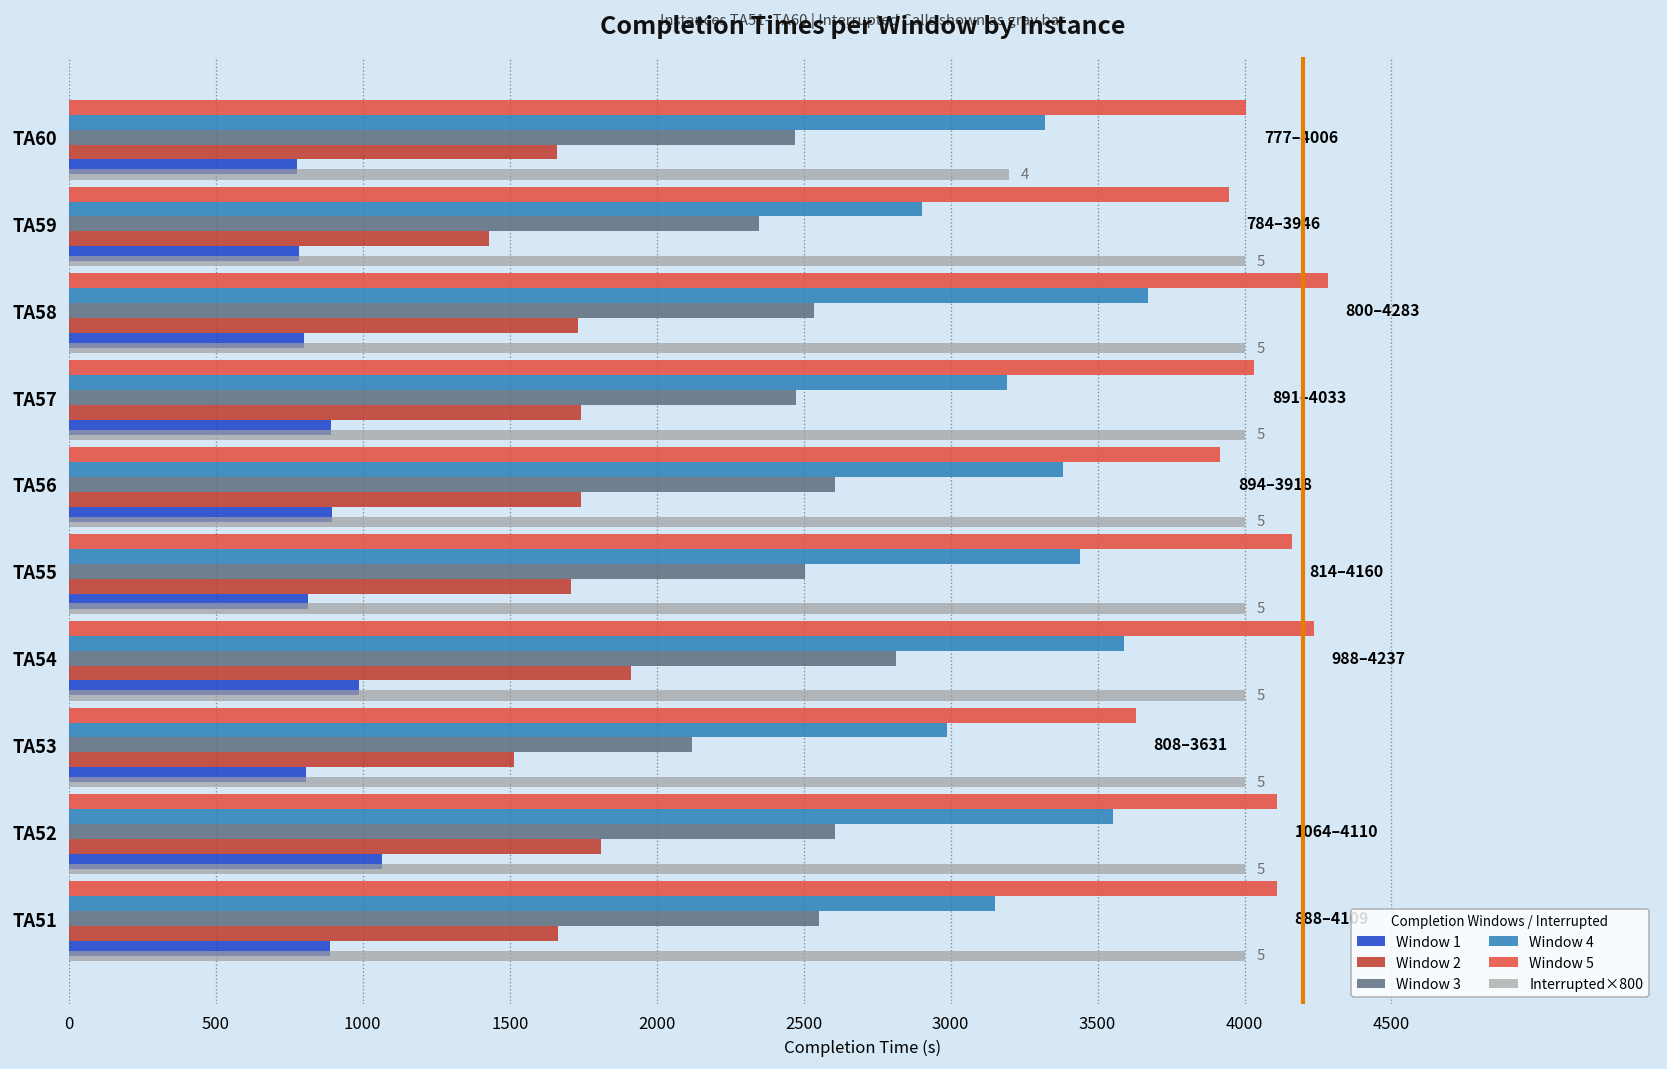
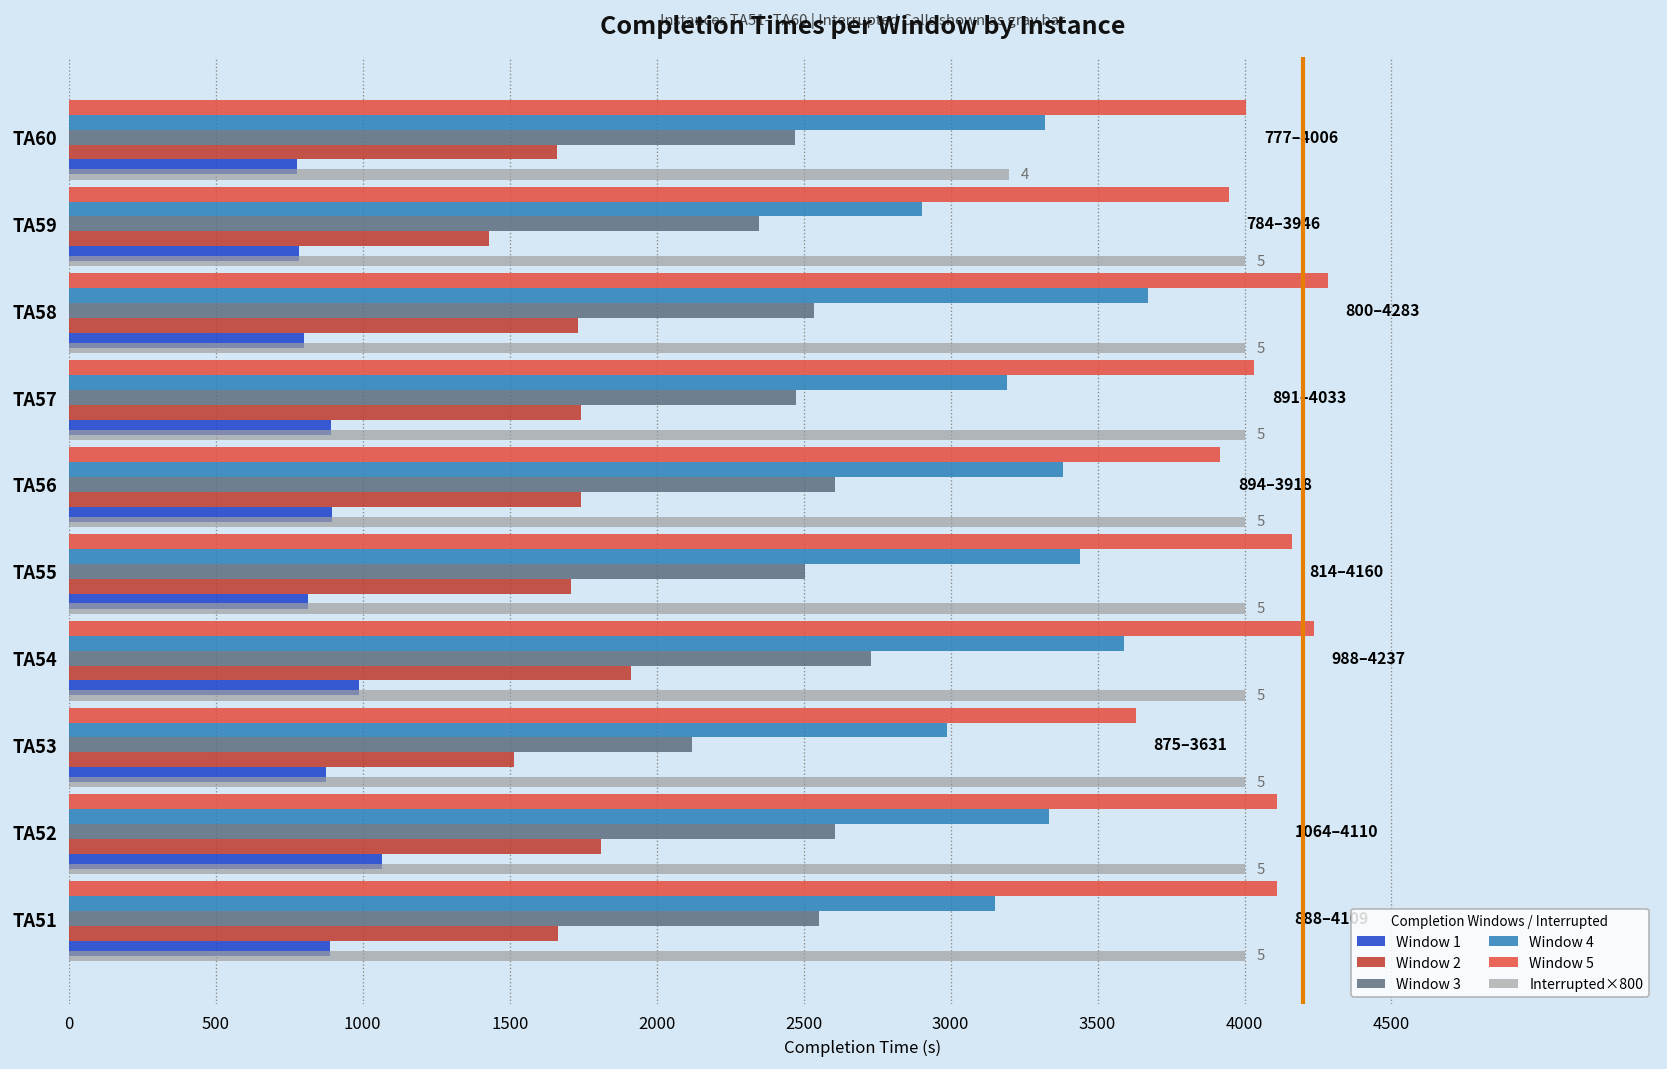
  {
    "Window 1": {
-     "TA53": 808
+     "TA53": 875
    },
    "Window 3": {
      "TA60": 2470,
      "TA59": 2350,
      "TA58": 2540,
      "TA57": 2470,
      "TA56": 2610,
      "TA55": 2500,
-     "TA54": 2810,
+     "TA54": 2730,
      "TA53": 2120,
      "TA52": 2610,
      "TA51": 2550
    },
    "Window 4": {
      "TA60": 3320,
      "TA59": 2900,
      "TA58": 3670,
      "TA57": 3190,
      "TA56": 3380,
      "TA55": 3440,
      "TA54": 3590,
      "TA53": 2990,
-     "TA52": 3550,
+     "TA52": 3340,
      "TA51": 3150
    }
  }
